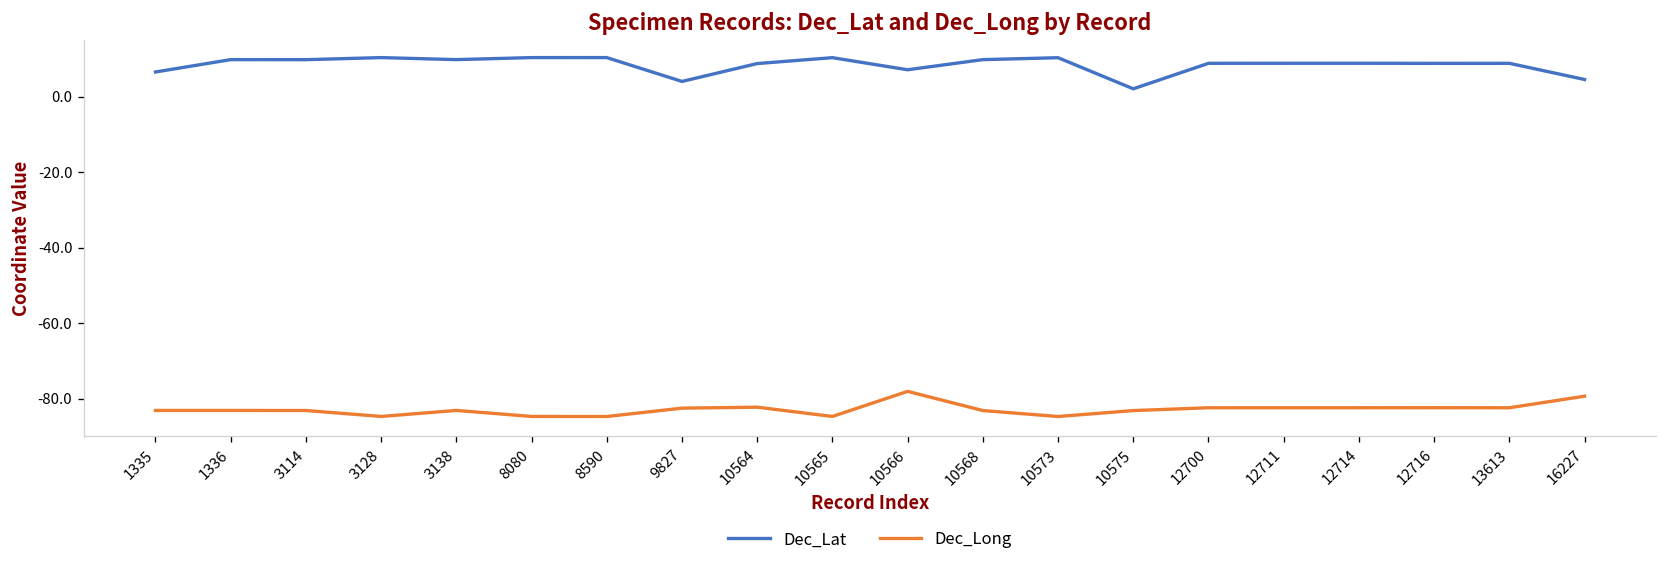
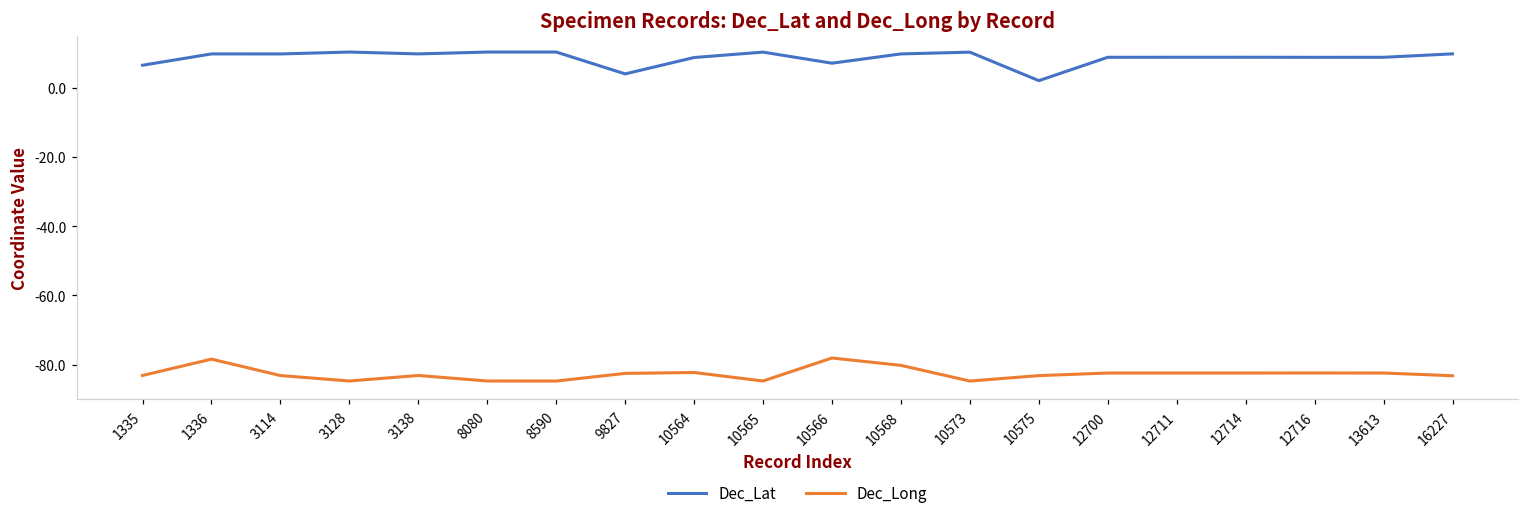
  {
    "Dec_Lat": {
      "1335": 7,
      "1336": 10,
      "3114": 10,
      "3128": 10,
      "3138": 10,
      "8080": 10,
      "8590": 10,
      "9827": 4,
      "10564": 9,
      "10565": 10,
      "10566": 7,
      "10568": 10,
      "10573": 10,
      "10575": 2,
      "12700": 9,
      "12711": 9,
      "12714": 9,
      "12716": 9,
      "13613": 9,
-     "16227": 5
+     "16227": 10
    },
    "Dec_Long": {
      "1335": -83,
-     "1336": -83,
+     "1336": -78,
      "3114": -83,
      "3128": -85,
      "3138": -83,
      "8080": -85,
      "8590": -85,
      "9827": -83,
      "10564": -82,
      "10565": -85,
      "10566": -78,
-     "10568": -83,
+     "10568": -80,
      "10573": -85,
      "10575": -83,
      "12700": -82,
      "12711": -82,
      "12714": -82,
      "12716": -82,
      "13613": -82,
-     "16227": -79
+     "16227": -83
    }
  }
